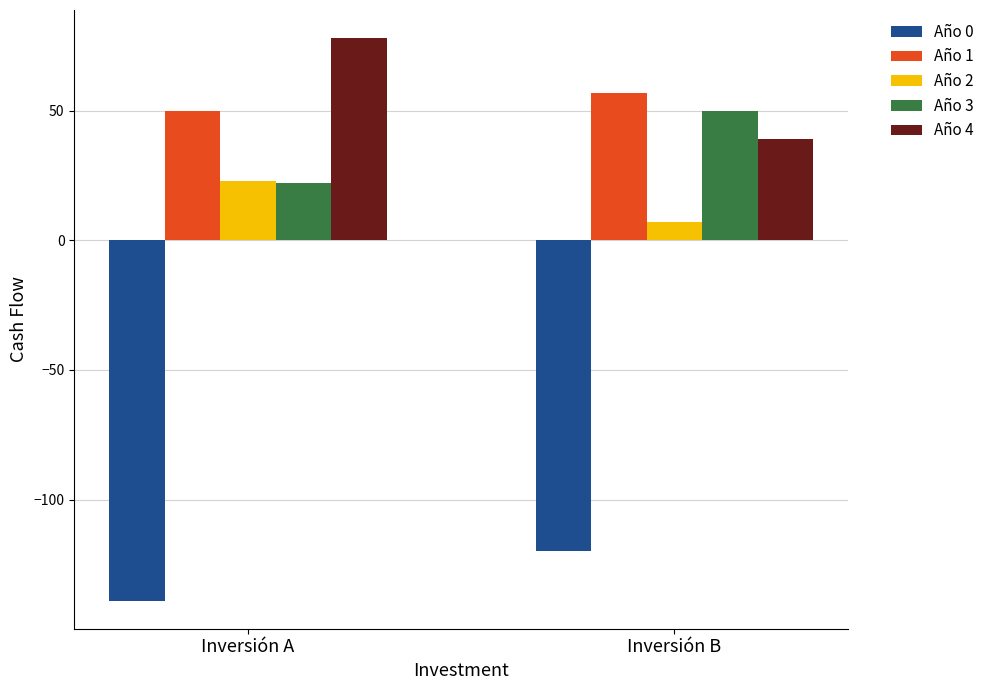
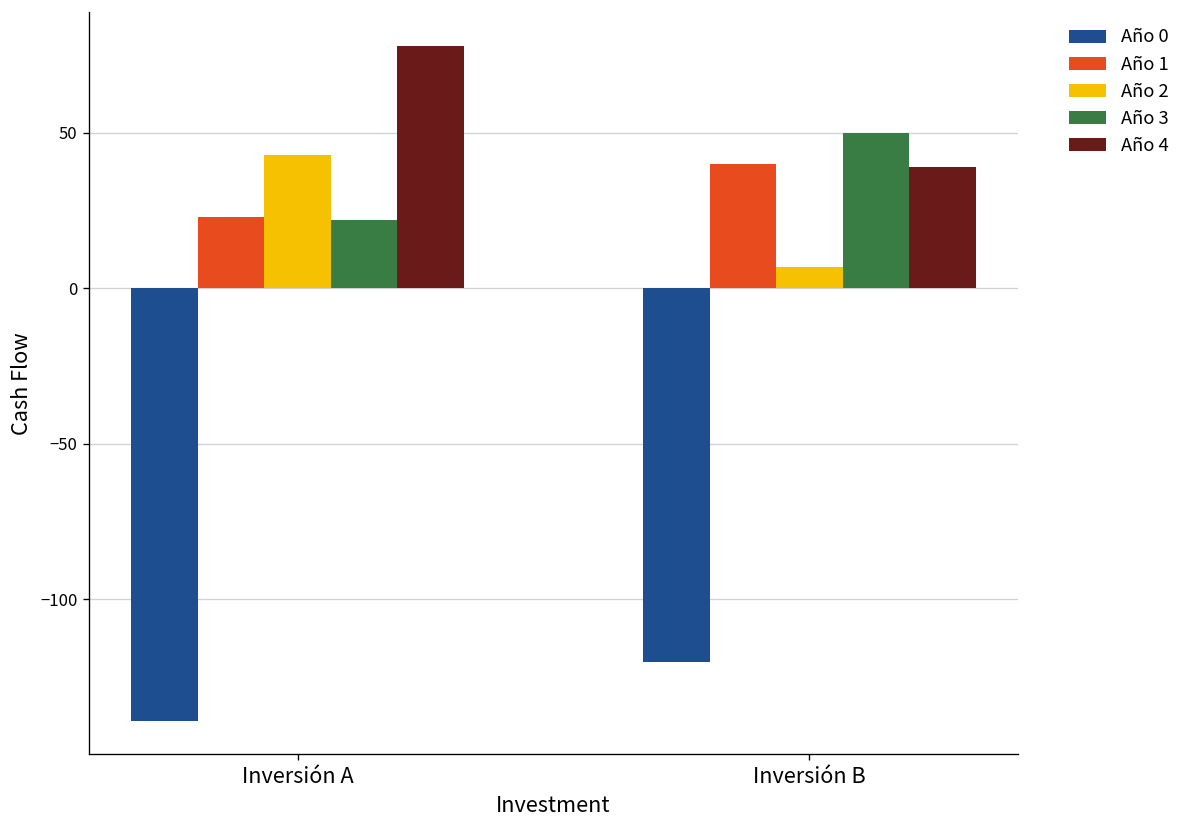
  {
    "Año 0": {
      "Inversión A": -139,
      "Inversión B": -120
    },
    "Año 1": {
-     "Inversión A": 50,
-     "Inversión B": 57
+     "Inversión A": 23,
+     "Inversión B": 40
    },
    "Año 2": {
-     "Inversión A": 23,
+     "Inversión A": 43,
      "Inversión B": 7
    },
    "Año 3": {
      "Inversión A": 22,
      "Inversión B": 50
    },
    "Año 4": {
      "Inversión A": 78,
      "Inversión B": 39
    }
  }
